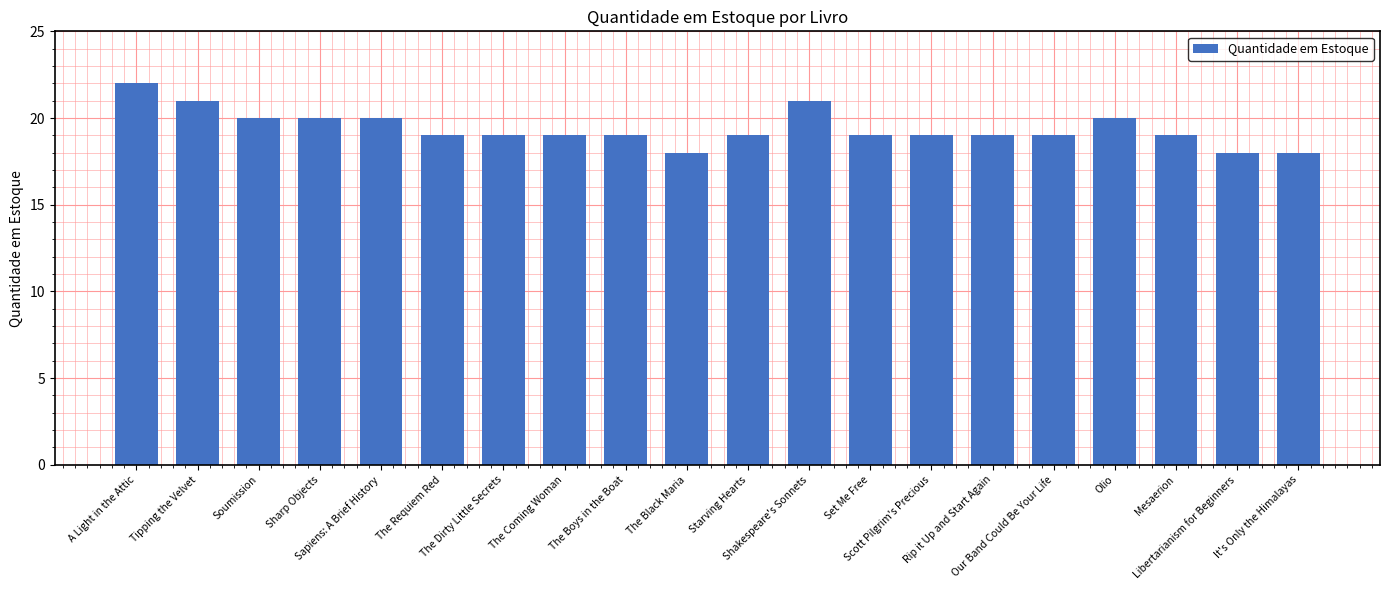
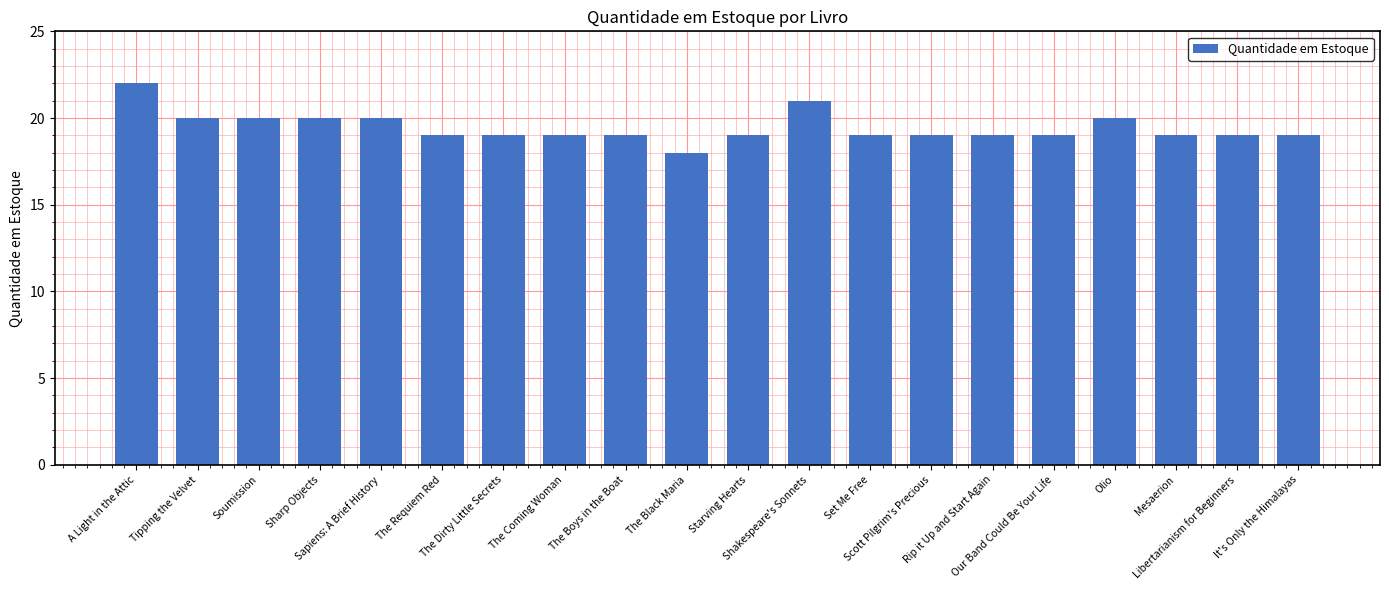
  {
    "A Light in the Attic": 22,
-   "Tipping the Velvet": 21,
+   "Tipping the Velvet": 20,
    "Soumission": 20,
    "Sharp Objects": 20,
    "Sapiens: A Brief History": 20,
    "The Requiem Red": 19,
    "The Dirty Little Secrets": 19,
    "The Coming Woman": 19,
    "The Boys in the Boat": 19,
    "The Black Maria": 18,
    "Starving Hearts": 19,
    "Shakespeare's Sonnets": 21,
    "Set Me Free": 19,
    "Scott Pilgrim's Precious": 19,
    "Rip it Up and Start Again": 19,
    "Our Band Could Be Your Life": 19,
    "Olio": 20,
    "Mesaerion": 19,
-   "Libertarianism for Beginners": 18,
-   "It's Only the Himalayas": 18
+   "Libertarianism for Beginners": 19,
+   "It's Only the Himalayas": 19
  }
